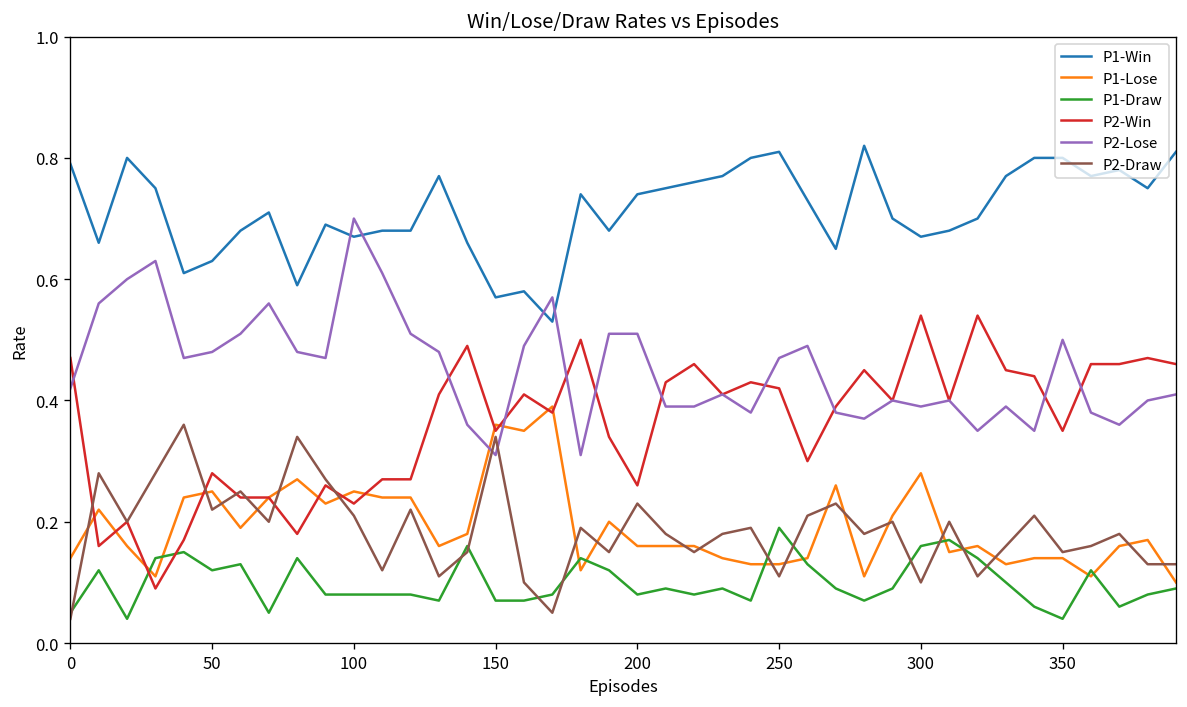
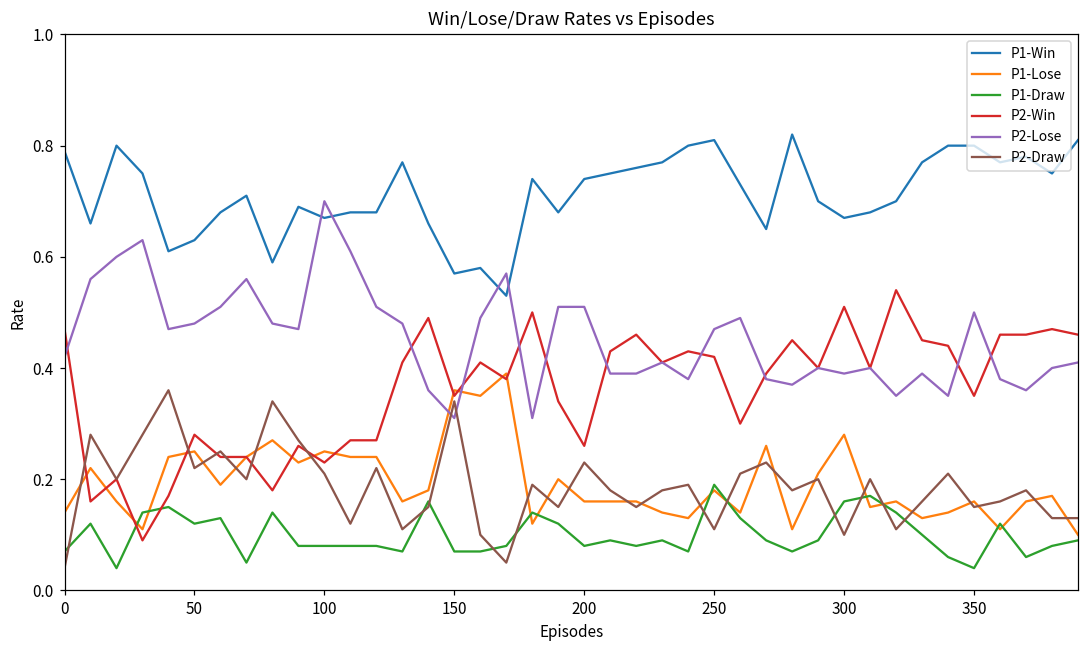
  {
    "P1-Win": {
      "0": 0.79,
      "50": 0.63,
      "100": 0.67,
      "150": 0.57,
      "200": 0.74,
      "250": 0.81,
      "300": 0.67
    },
    "P1-Lose": {
      "0": 0.14,
      "50": 0.25,
      "100": 0.25,
      "150": 0.36,
      "200": 0.16,
-     "250": 0.13,
+     "250": 0.18,
      "300": 0.28,
-     "350": 0.14
+     "350": 0.16
    },
    "P1-Draw": {
-     "0": 0.05,
+     "0": 0.07,
      "50": 0.12,
      "100": 0.08,
      "150": 0.07,
      "200": 0.08,
      "250": 0.19,
      "300": 0.16,
      "350": 0.04
    },
    "P2-Win": {
      "0": 0.47,
      "50": 0.28,
      "100": 0.23,
      "150": 0.35,
      "200": 0.26,
      "250": 0.42,
-     "300": 0.54,
+     "300": 0.51,
      "350": 0.35
    },
    "P2-Lose": {
      "0": 0.42,
      "50": 0.48,
      "100": 0.70,
      "150": 0.31,
      "200": 0.51,
      "250": 0.47,
      "300": 0.39,
      "350": 0.50
    },
    "P2-Draw": {
      "0": 0.04,
      "50": 0.22,
      "100": 0.21,
      "150": 0.34,
      "200": 0.23,
      "250": 0.11,
      "300": 0.10,
      "350": 0.15
    }
  }
